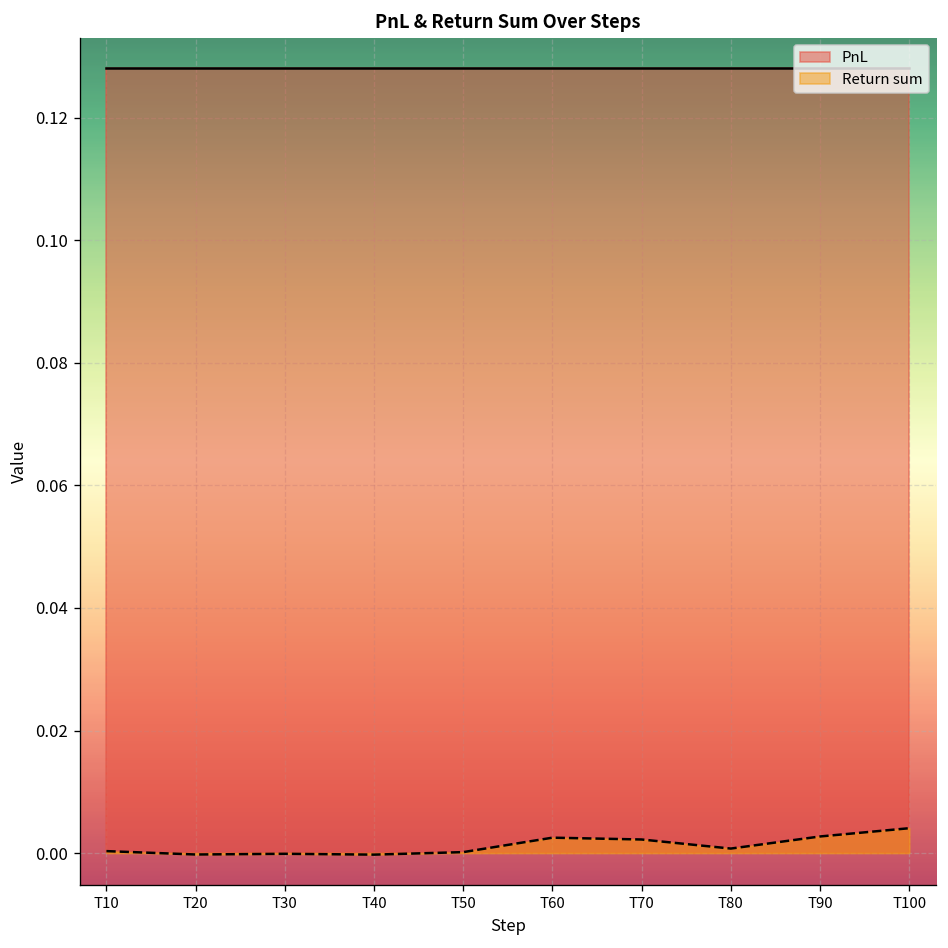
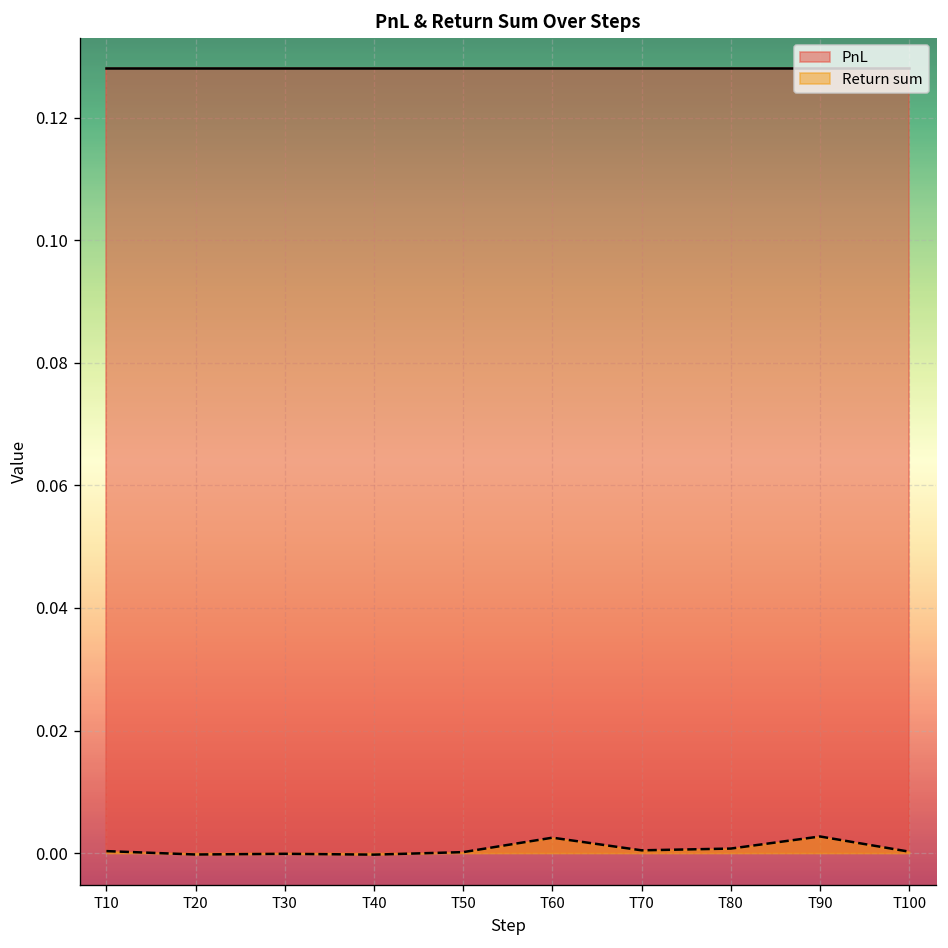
  {
    "PnL": {
      "T10": 0.128,
      "T20": 0.128,
      "T30": 0.128,
      "T40": 0.128,
      "T50": 0.128,
      "T60": 0.128,
      "T70": 0.128,
      "T80": 0.128
    },
    "Return sum": {
-     "T70": 0.002,
-     "T100": 0.004
+     "T70": 0.000,
+     "T100": 0.000
    }
  }
